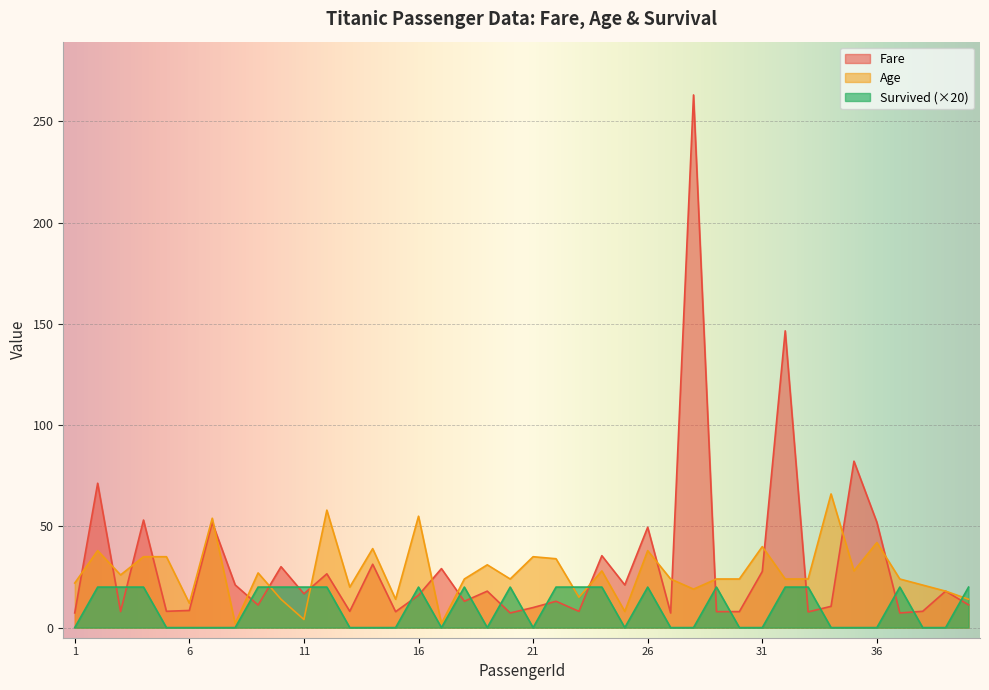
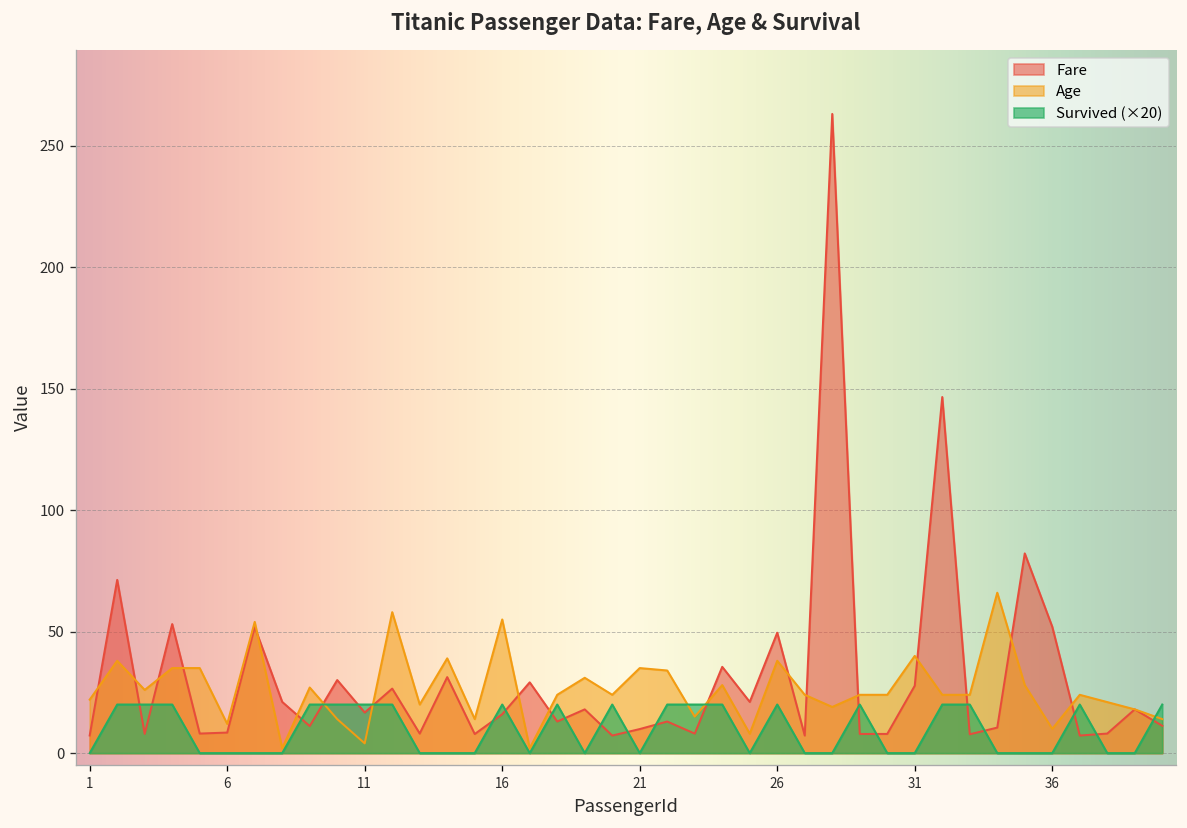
  {
    "Fare": {
      "1": 7,
      "6": 8,
      "11": 17,
      "16": 16,
      "21": 10,
      "26": 50,
      "31": 28,
      "36": 52
    },
    "Age": {
      "1": 22,
      "6": 12,
      "11": 4,
      "16": 55,
      "21": 35,
      "26": 38,
      "31": 40,
-     "36": 42
+     "36": 10
    },
    "Survived (×20)": {
      "1": 0,
      "6": 0,
      "11": 20,
      "16": 20,
      "21": 0,
      "26": 20,
      "31": 0,
      "36": 0
    }
  }
